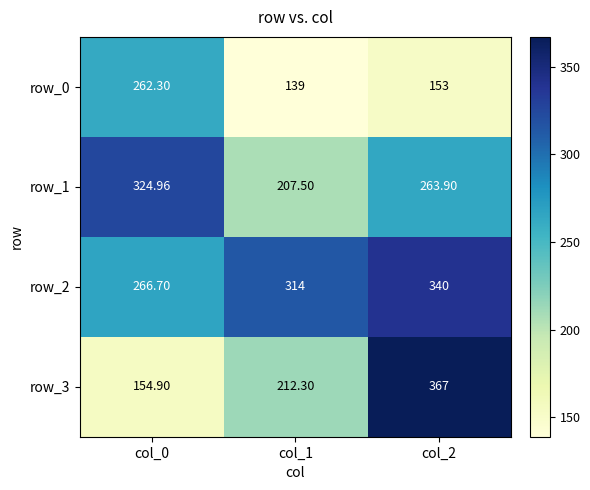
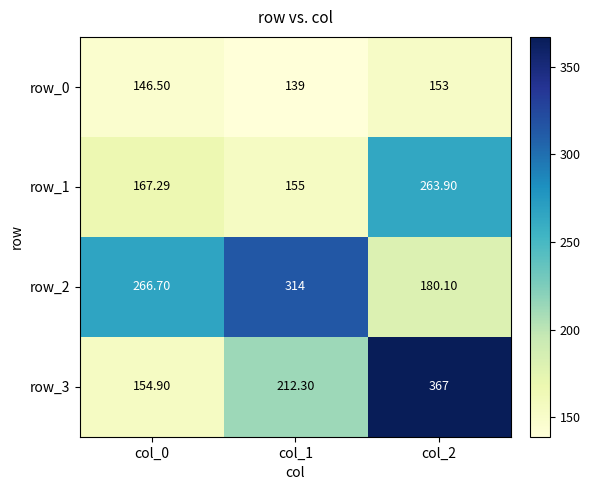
  {
    "row_0": {
-     "col_0": 262.30,
+     "col_0": 146.50,
      "col_1": 139,
      "col_2": 153
    },
    "row_1": {
-     "col_0": 324.96,
-     "col_1": 207.50,
+     "col_0": 167.29,
+     "col_1": 155,
      "col_2": 263.90
    },
    "row_2": {
      "col_0": 266.70,
      "col_1": 314,
-     "col_2": 340
+     "col_2": 180.10
    },
    "row_3": {
      "col_0": 154.90,
      "col_1": 212.30,
      "col_2": 367
    }
  }
